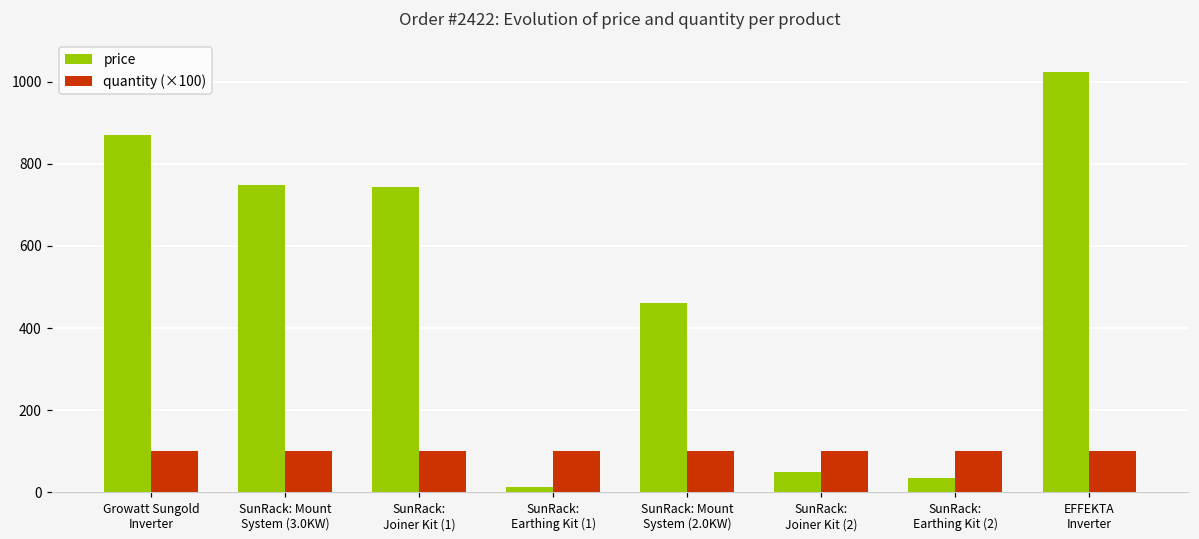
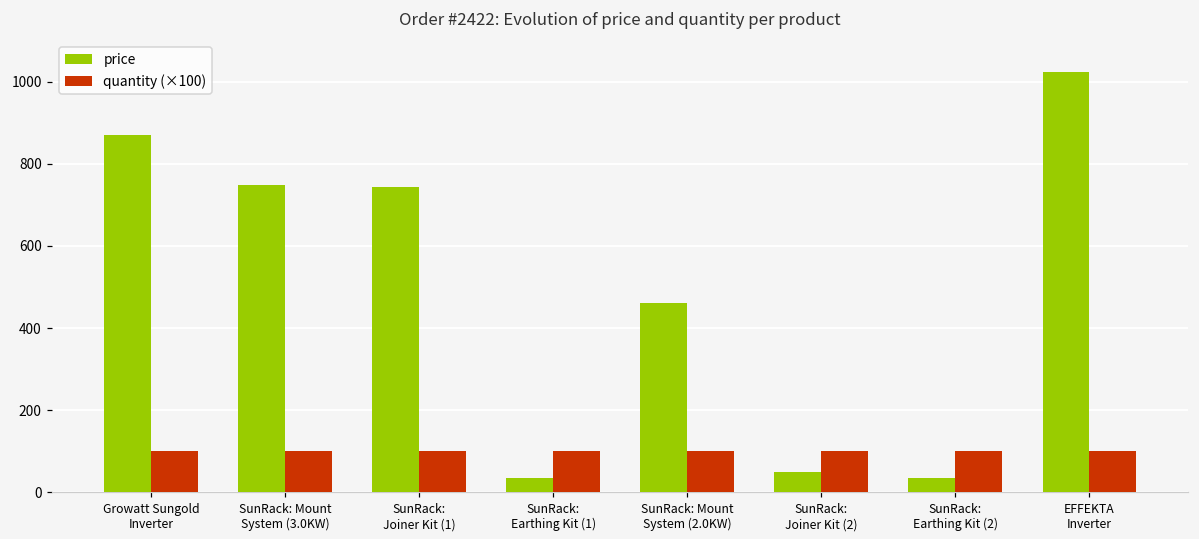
  {
    "price": {
      "Growatt Sungold Inverter": 870,
      "SunRack: Mount System (3.0KW)": 750,
      "SunRack: Joiner Kit (1)": 740,
-     "SunRack: Earthing Kit (1)": 10,
+     "SunRack: Earthing Kit (1)": 40,
      "SunRack: Mount System (2.0KW)": 460,
      "SunRack: Joiner Kit (2)": 50,
      "SunRack: Earthing Kit (2)": 40,
      "EFFEKTA Inverter": 1020
    },
    "quantity (×100)": {
      "Growatt Sungold Inverter": 100,
      "SunRack: Mount System (3.0KW)": 100,
      "SunRack: Joiner Kit (1)": 100,
      "SunRack: Earthing Kit (1)": 100,
      "SunRack: Mount System (2.0KW)": 100,
      "SunRack: Joiner Kit (2)": 100,
      "SunRack: Earthing Kit (2)": 100,
      "EFFEKTA Inverter": 100
    }
  }
